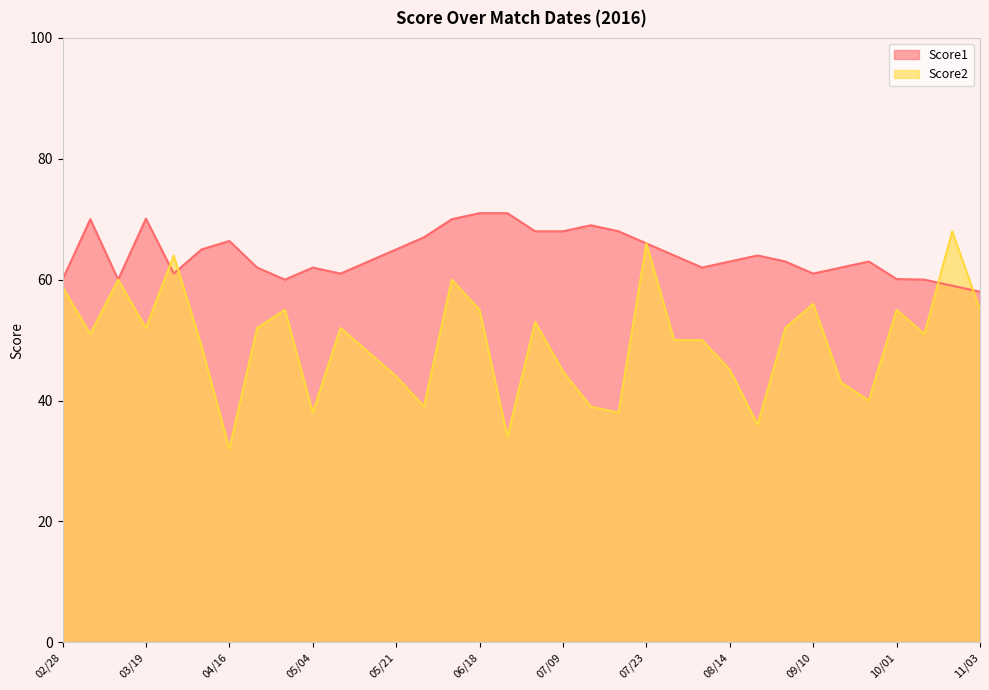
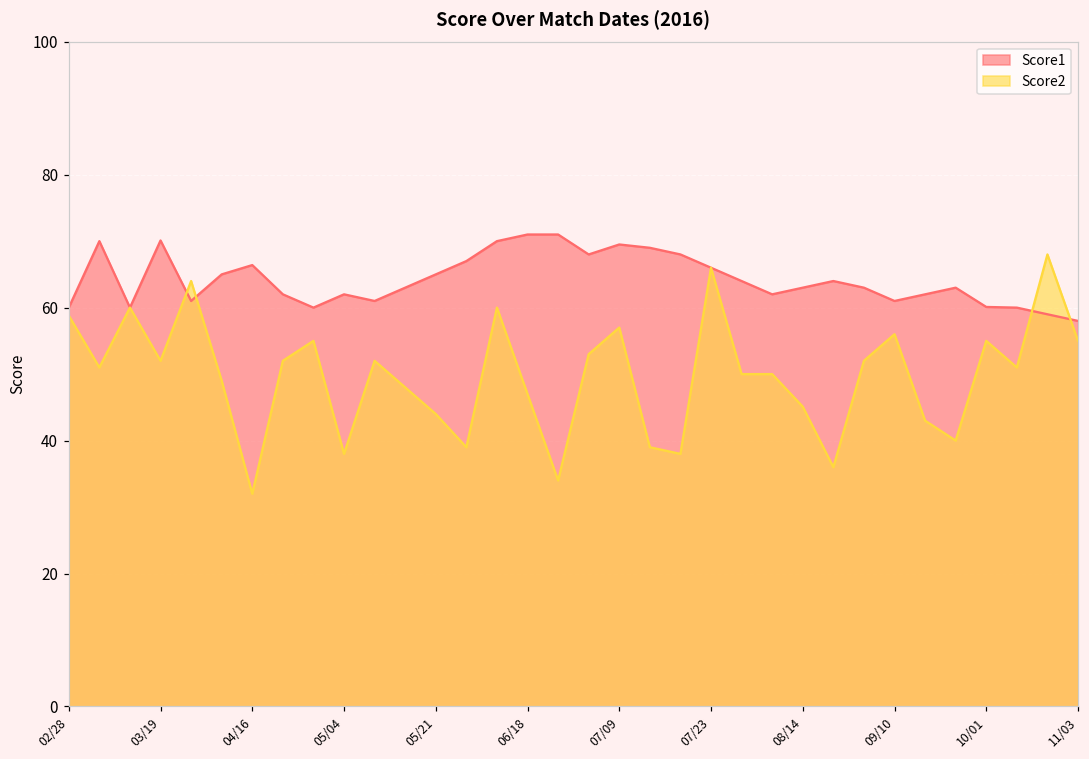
  {
    "Score1": {
      "02/28": 60,
      "03/19": 70,
      "04/16": 66,
      "05/04": 62,
      "05/21": 65,
      "06/18": 71,
-     "07/09": 68,
+     "07/09": 70,
      "08/14": 63,
      "09/10": 61,
      "10/01": 60,
      "11/03": 58
    },
    "Score2": {
      "02/28": 59,
      "03/19": 52,
      "04/16": 32,
      "05/04": 38,
      "05/21": 44,
-     "06/18": 55,
-     "07/09": 45,
+     "06/18": 47,
+     "07/09": 57,
      "08/14": 45,
      "09/10": 56,
      "10/01": 55,
      "11/03": 55
    }
  }
